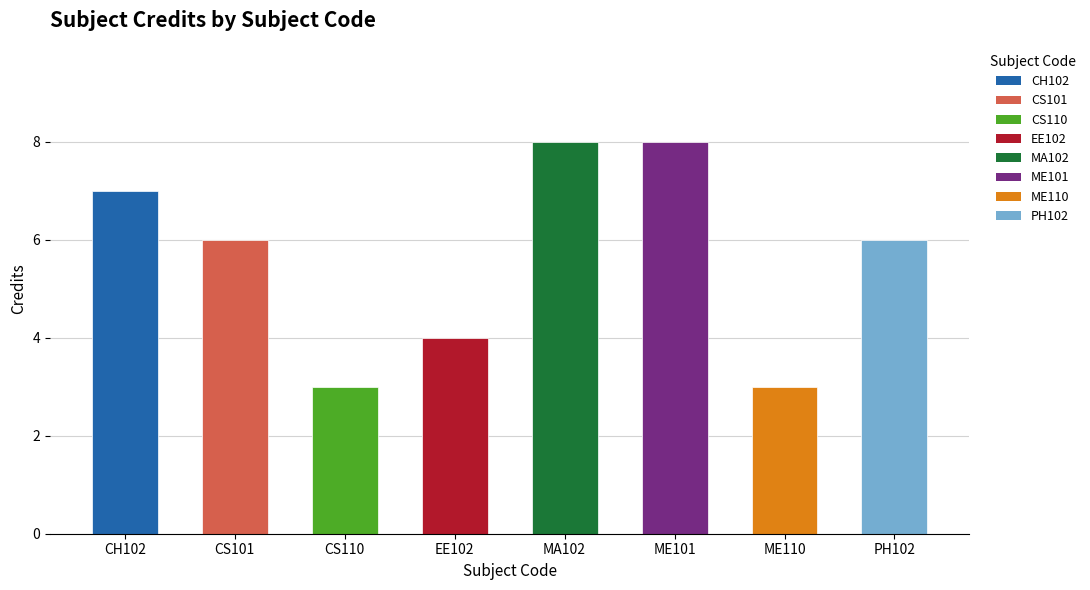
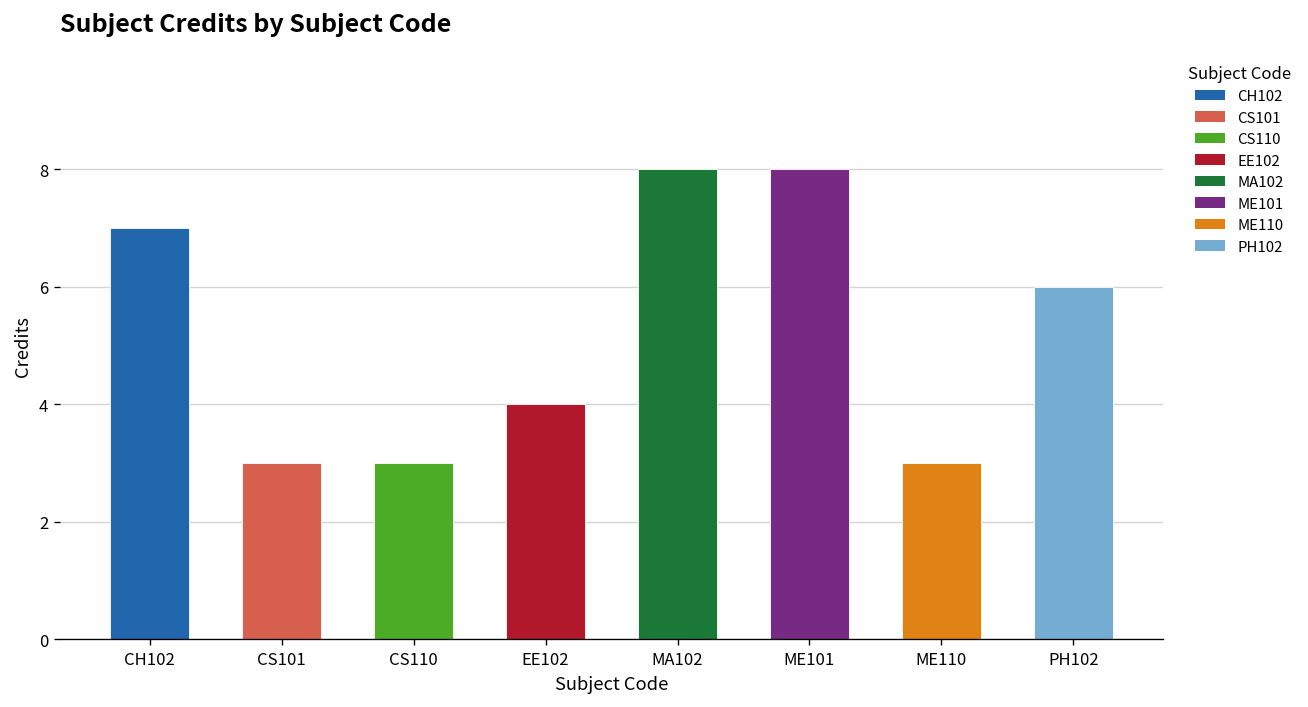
  {
    "CH102": 7,
-   "CS101": 6,
+   "CS101": 3,
    "CS110": 3,
    "EE102": 4,
    "MA102": 8,
    "ME101": 8,
    "ME110": 3,
    "PH102": 6
  }
